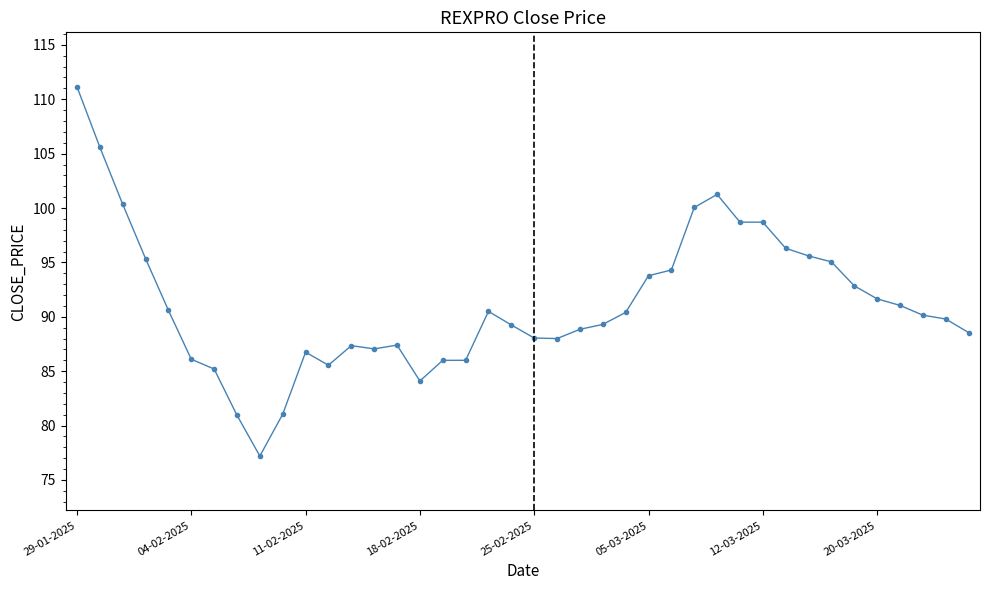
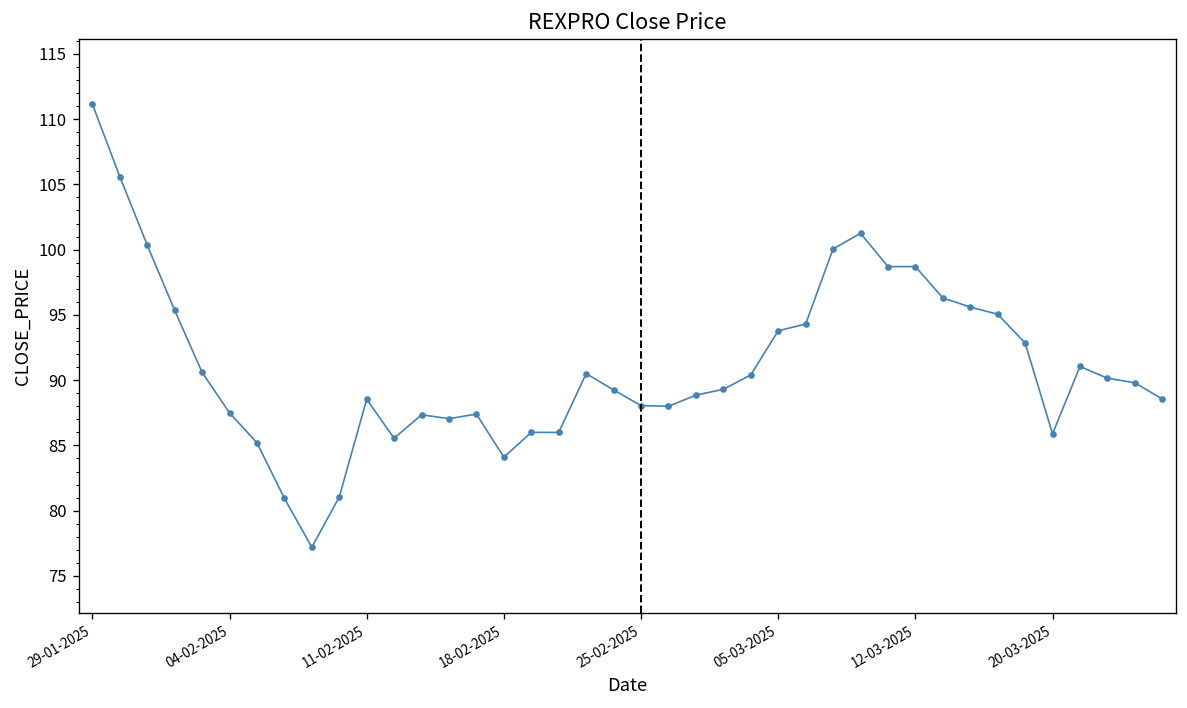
  {
    "29-01-2025": 111.2,
-   "04-02-2025": 86.1,
-   "11-02-2025": 86.8,
+   "04-02-2025": 87.5,
+   "11-02-2025": 88.5,
    "18-02-2025": 84.1,
    "25-02-2025": 88.1,
    "05-03-2025": 93.8,
    "12-03-2025": 98.7,
-   "20-03-2025": 91.7
+   "20-03-2025": 85.9
  }
